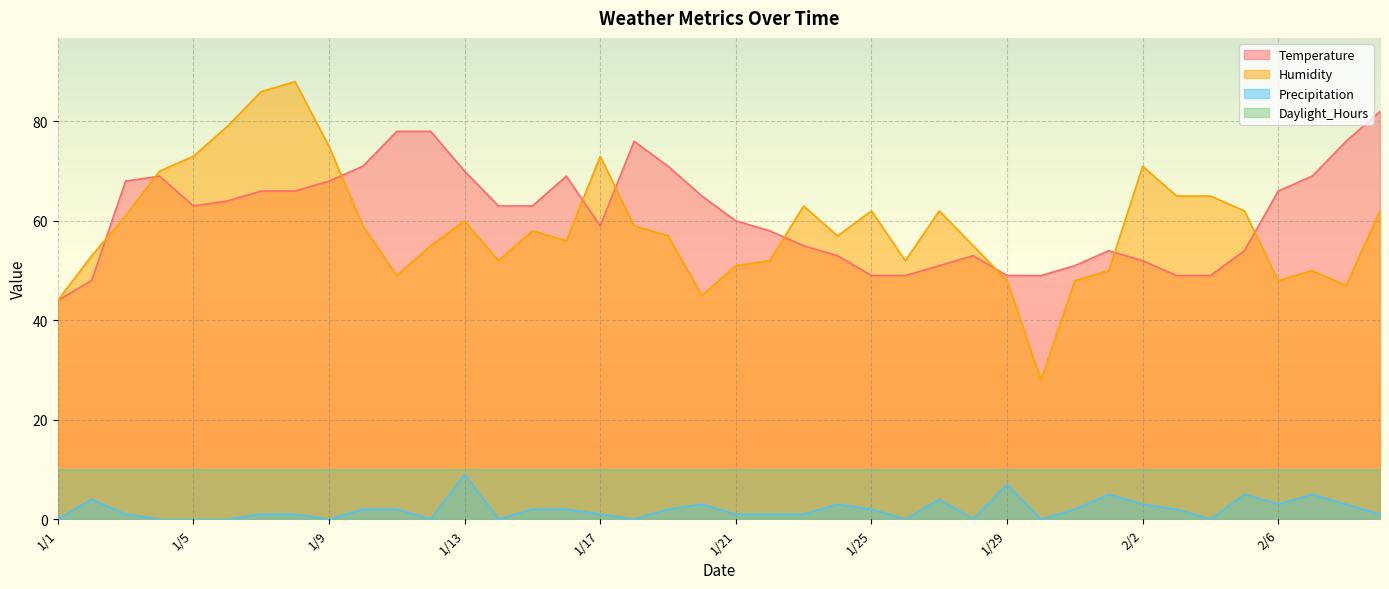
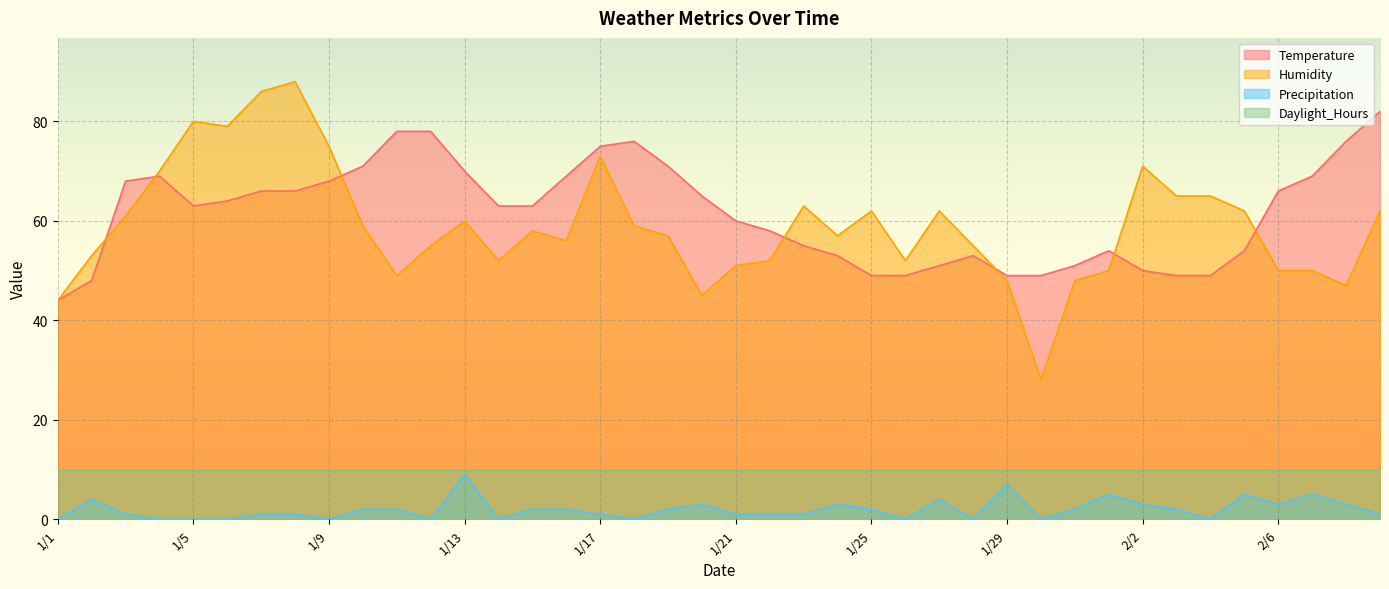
  {
    "Temperature": {
      "1/5": 63,
      "1/9": 68,
      "1/13": 70,
-     "1/17": 59,
+     "1/17": 75,
      "1/21": 60,
      "1/25": 49,
      "1/29": 49,
-     "2/2": 52,
+     "2/2": 50,
      "2/6": 66
    },
    "Humidity": {
-     "1/5": 73,
+     "1/5": 80,
      "1/9": 75,
      "1/13": 60,
      "1/17": 73,
      "1/21": 51,
      "1/25": 62,
      "1/29": 48,
      "2/2": 71,
-     "2/6": 48
+     "2/6": 50
    },
    "Precipitation": {
      "1/1": 0,
      "1/5": 0,
      "1/9": 0,
      "1/13": 9,
      "1/17": 1,
      "1/21": 1,
      "1/25": 2,
      "1/29": 7,
      "2/2": 3,
      "2/6": 3
    },
    "Daylight_Hours": {
      "1/1": 10,
      "1/5": 10,
      "1/9": 10,
      "1/13": 10,
      "1/17": 10,
      "1/21": 10,
      "1/25": 10,
      "1/29": 10,
      "2/2": 10,
      "2/6": 10
    }
  }
